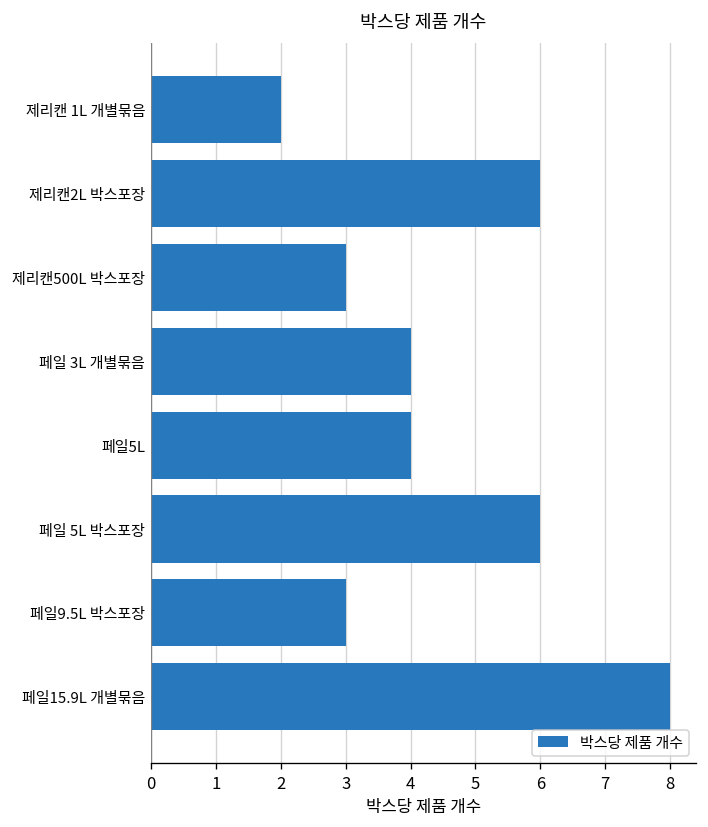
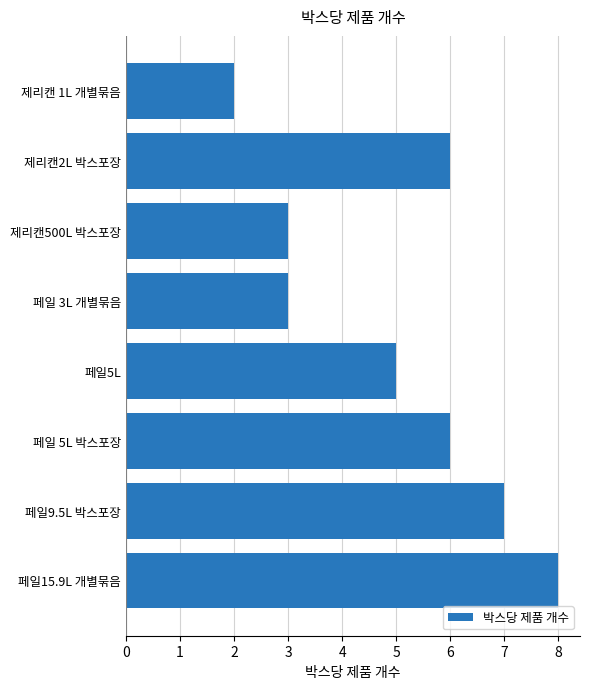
  {
    "제리캔 1L 개별묶음": 2,
    "제리캔2L 박스포장": 6,
    "제리캔500L 박스포장": 3,
-   "페일 3L 개별묶음": 4,
-   "페일5L": 4,
+   "페일 3L 개별묶음": 3,
+   "페일5L": 5,
    "페일 5L 박스포장": 6,
-   "페일9.5L 박스포장": 3,
+   "페일9.5L 박스포장": 7,
    "페일15.9L 개별묶음": 8
  }
